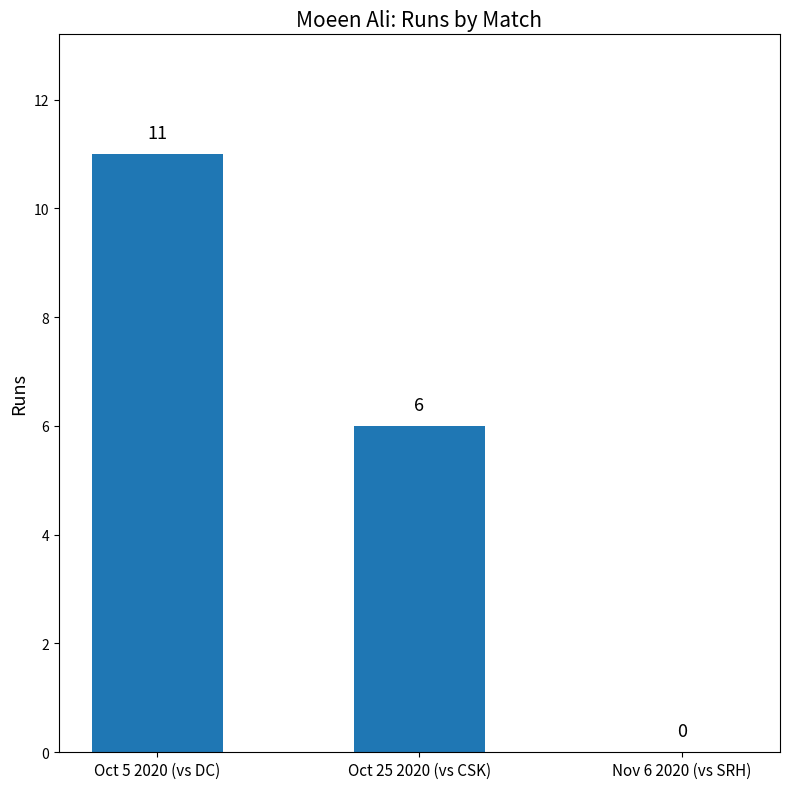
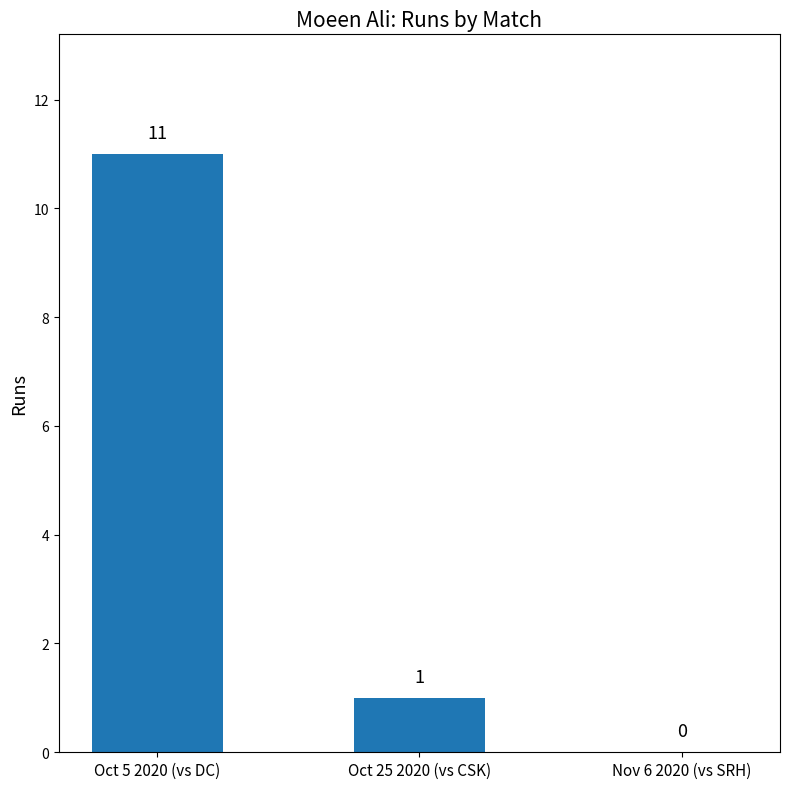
  {
    "Oct 5 2020 (vs DC)": 11,
-   "Oct 25 2020 (vs CSK)": 6,
+   "Oct 25 2020 (vs CSK)": 1,
    "Nov 6 2020 (vs SRH)": 0
  }
